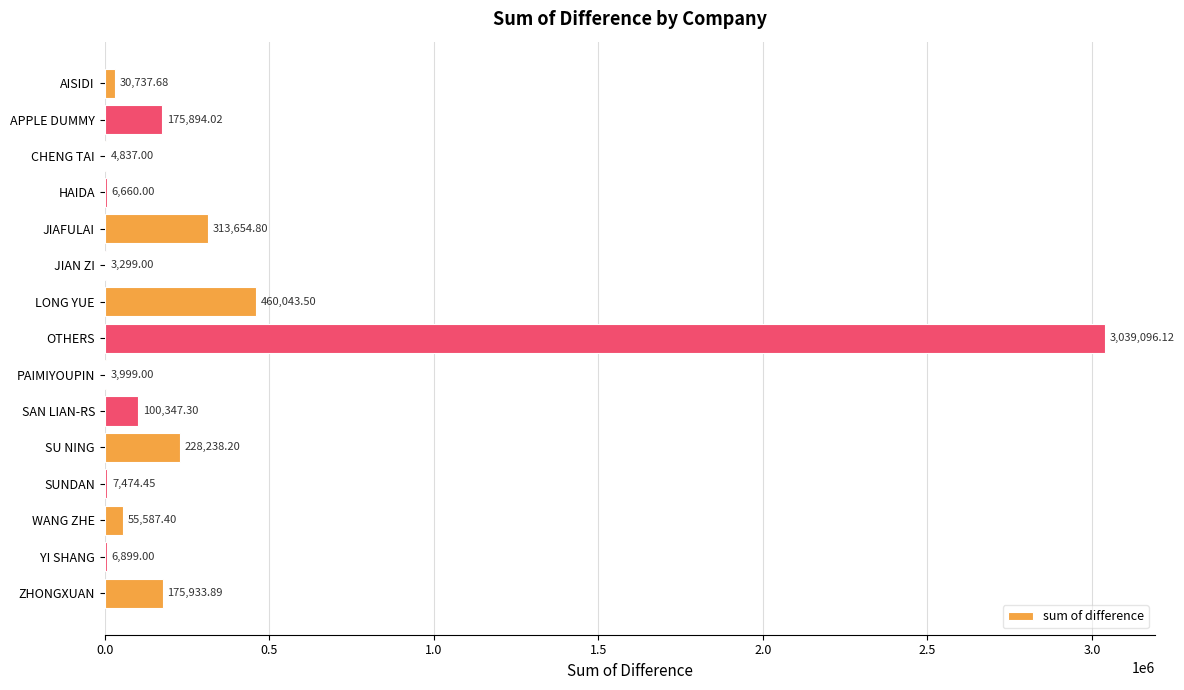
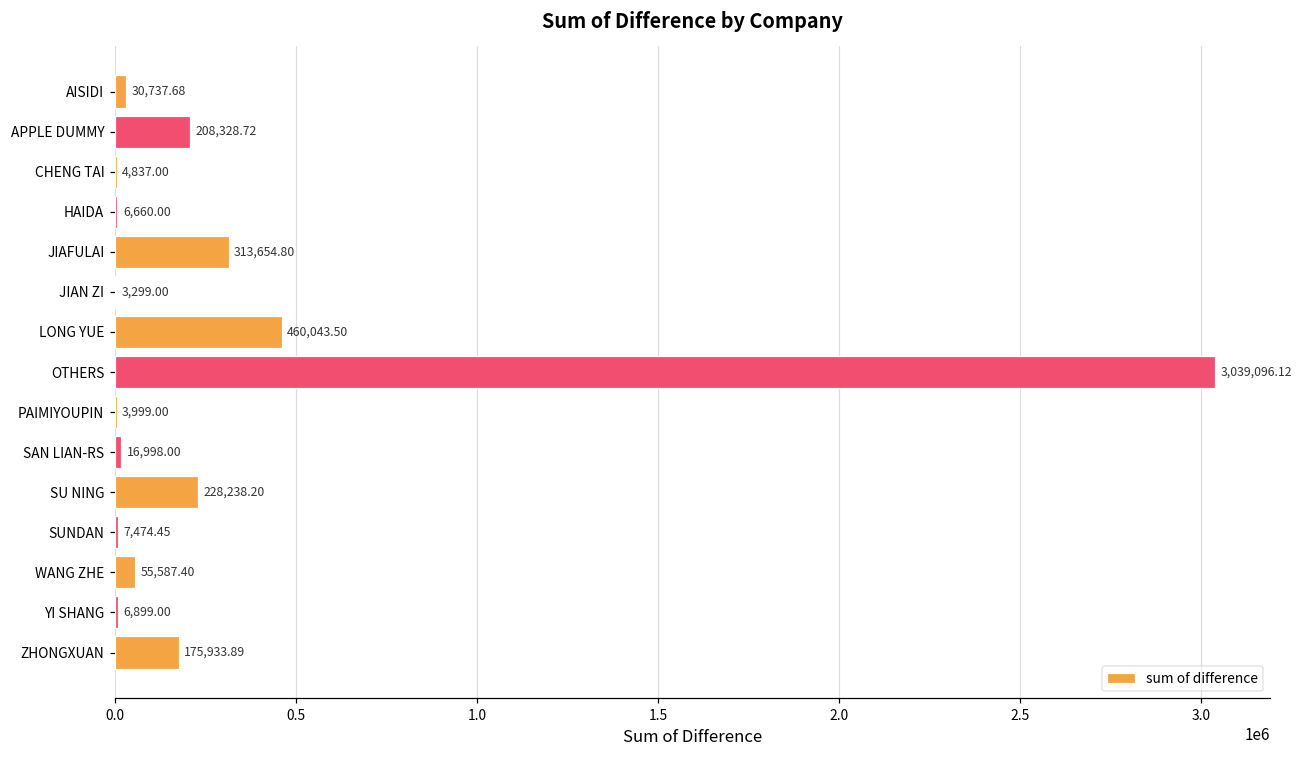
  {
    "AISIDI": "30,737.68",
-   "APPLE DUMMY": "175,894.02",
+   "APPLE DUMMY": "208,328.72",
    "CHENG TAI": "4,837.00",
    "HAIDA": "6,660.00",
    "JIAFULAI": "313,654.80",
    "JIAN ZI": "3,299.00",
    "LONG YUE": "460,043.50",
    "OTHERS": "3,039,096.12",
    "PAIMIYOUPIN": "3,999.00",
-   "SAN LIAN-RS": "100,347.30",
+   "SAN LIAN-RS": "16,998.00",
    "SU NING": "228,238.20",
    "SUNDAN": "7,474.45",
    "WANG ZHE": "55,587.40",
    "YI SHANG": "6,899.00",
    "ZHONGXUAN": "175,933.89"
  }
